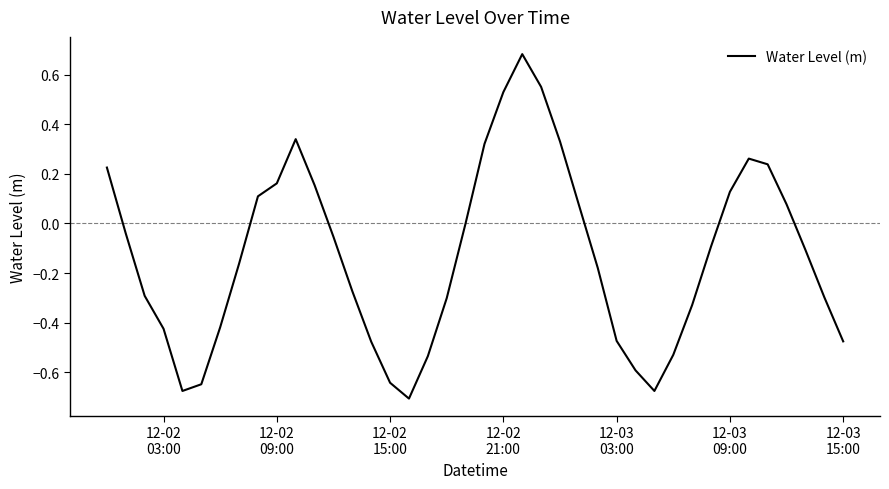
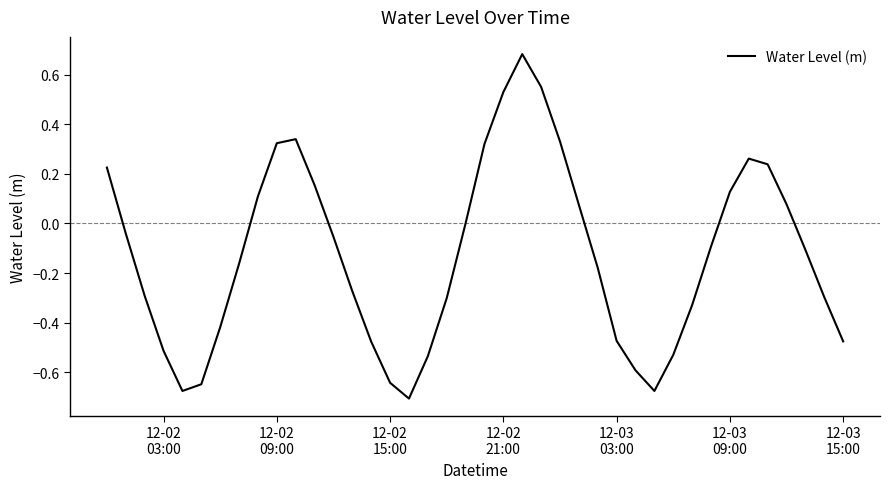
  {
-   "12-02 03:00": -0.42,
-   "12-02 09:00": 0.16,
+   "12-02 03:00": -0.51,
+   "12-02 09:00": 0.32,
    "12-02 15:00": -0.64,
    "12-02 21:00": 0.53,
    "12-03 03:00": -0.47,
    "12-03 09:00": 0.13,
    "12-03 15:00": -0.48
  }
